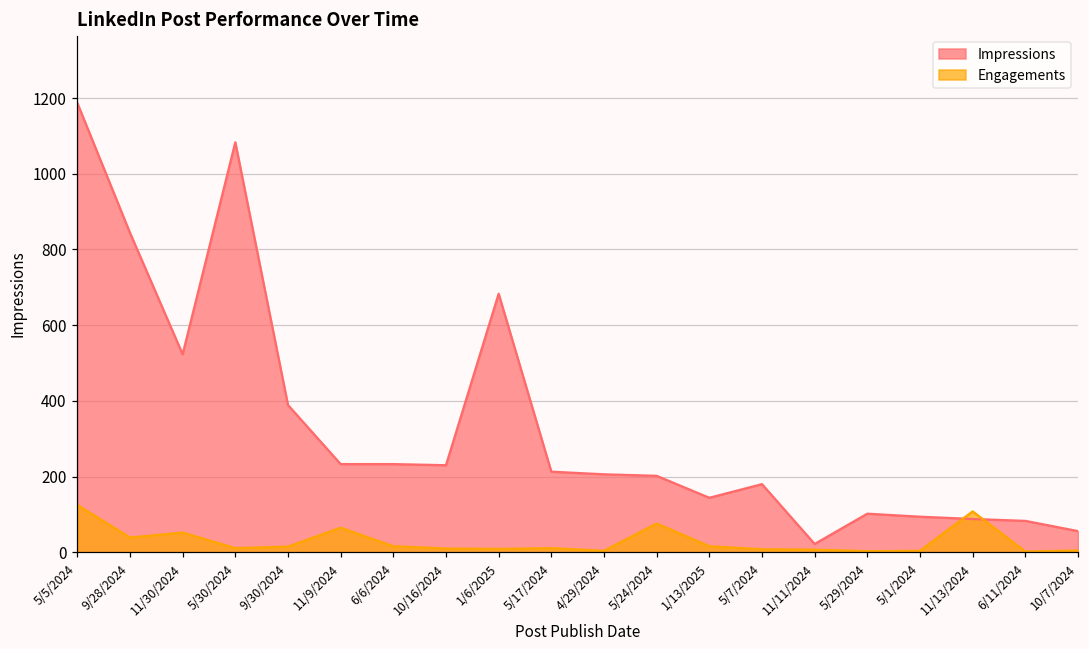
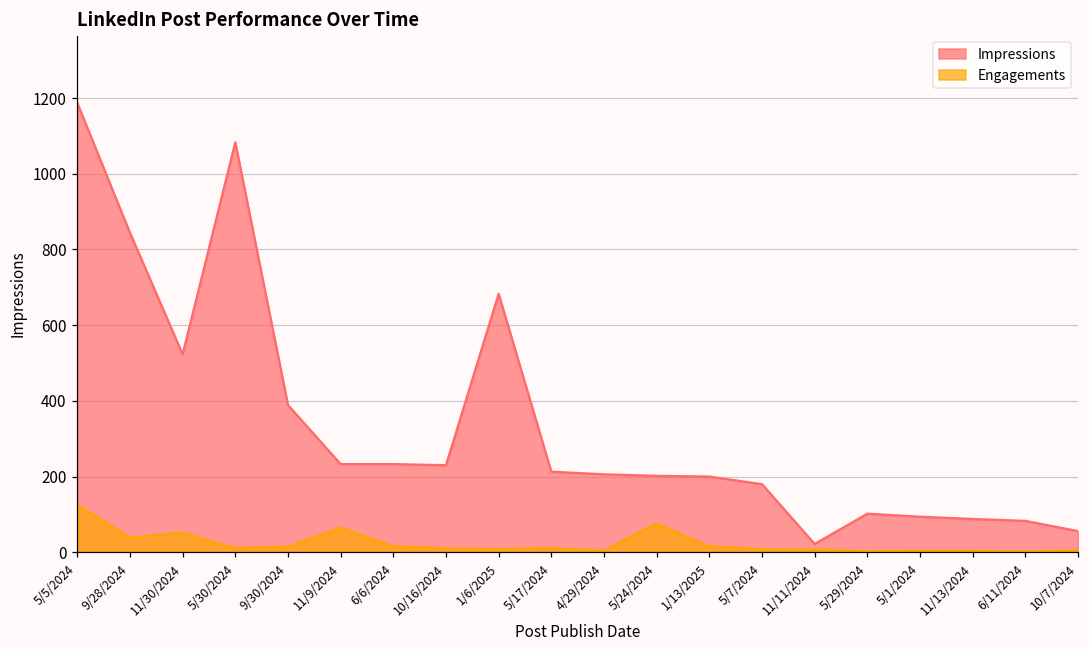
  {
    "Impressions": {
      "5/5/2024": 1190,
      "9/28/2024": 840,
      "11/30/2024": 520,
      "5/30/2024": 1080,
      "9/30/2024": 390,
      "11/9/2024": 230,
      "6/6/2024": 230,
      "10/16/2024": 230,
      "1/6/2025": 680,
      "5/17/2024": 210,
      "4/29/2024": 210,
      "5/24/2024": 200,
-     "1/13/2025": 140,
+     "1/13/2025": 200,
      "5/7/2024": 180,
      "11/11/2024": 20,
      "5/29/2024": 100,
      "5/1/2024": 90,
      "11/13/2024": 90,
      "6/11/2024": 80,
      "10/7/2024": 60
    },
    "Engagements": {
      "5/5/2024": 130,
      "9/28/2024": 40,
      "11/30/2024": 50,
      "5/30/2024": 10,
      "9/30/2024": 20,
      "11/9/2024": 70,
      "6/6/2024": 20,
      "10/16/2024": 10,
      "1/6/2025": 10,
      "5/17/2024": 10,
      "4/29/2024": 0,
      "5/24/2024": 80,
      "1/13/2025": 20,
      "5/7/2024": 10,
      "11/11/2024": 10,
      "5/29/2024": 0,
      "5/1/2024": 0,
-     "11/13/2024": 110,
+     "11/13/2024": 0,
      "6/11/2024": 0,
      "10/7/2024": 10
    }
  }
